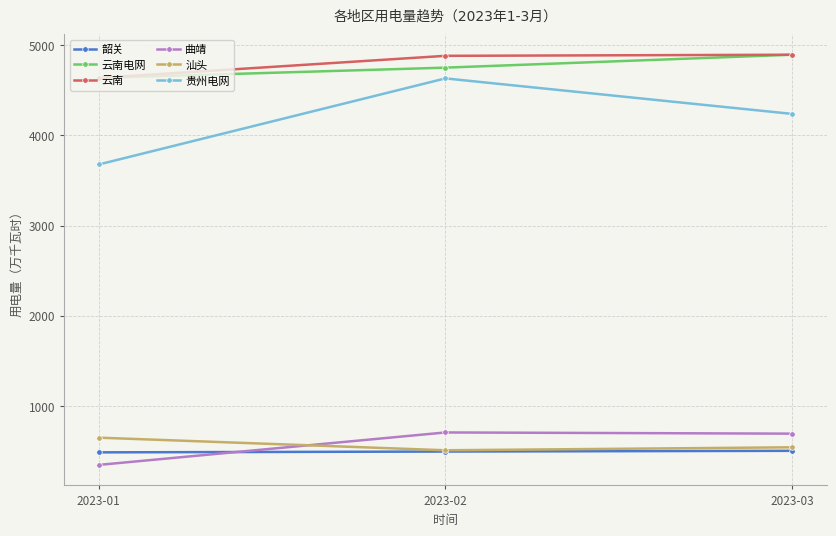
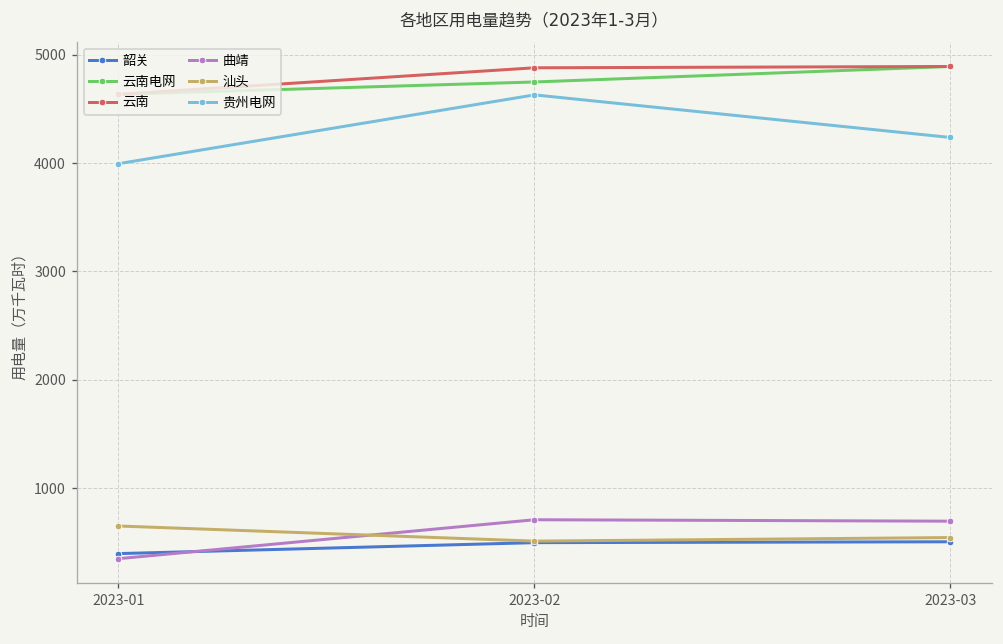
  {
    "韶关": {
-     "2023-01": 500,
+     "2023-01": 400,
      "2023-03": 500
    },
    "云南电网": {
      "2023-02": 4700
    },
    "云南": {
      "2023-02": 4900
    },
    "曲靖": {
      "2023-01": 300,
      "2023-02": 700,
      "2023-03": 700
    },
    "汕头": {
      "2023-01": 700,
      "2023-03": 500
    },
    "贵州电网": {
-     "2023-01": 3700,
+     "2023-01": 4000,
      "2023-02": 4600,
      "2023-03": 4200
    }
  }
